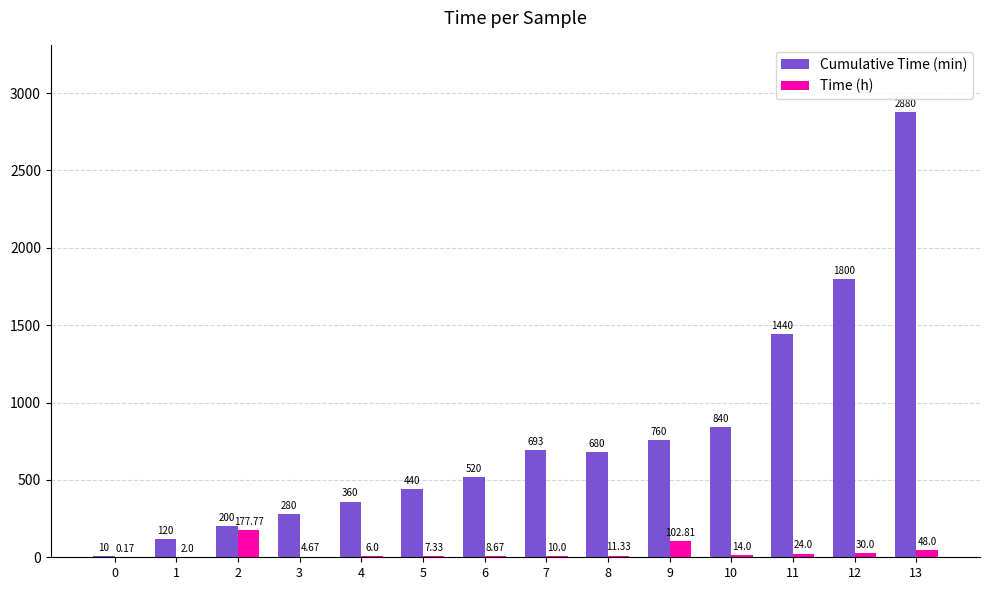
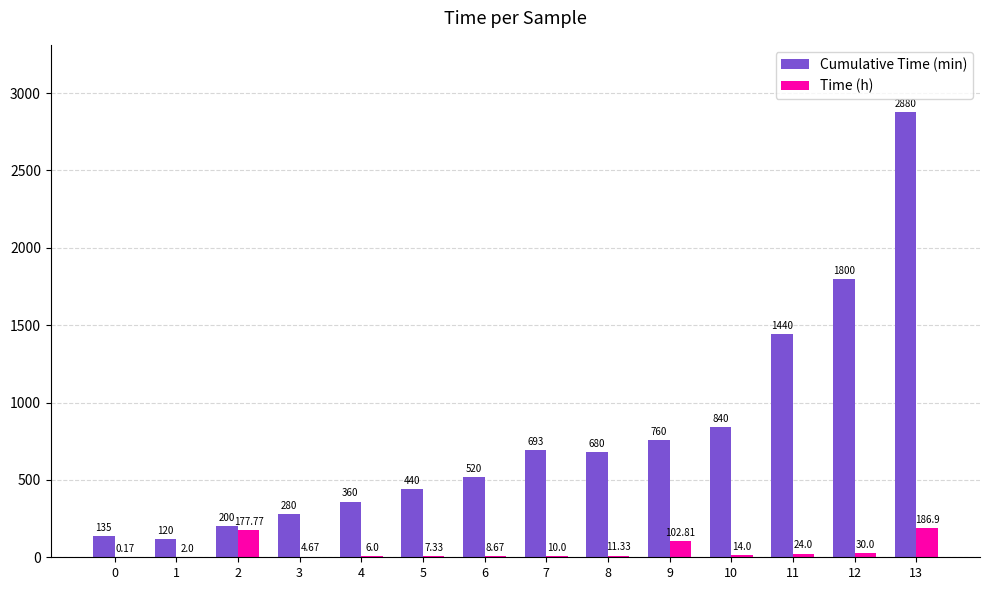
  {
    "Cumulative Time (min)": {
-     "0": 10,
+     "0": 135,
      "1": 120,
      "2": 200,
      "3": 280,
      "4": 360,
      "5": 440,
      "6": 520,
      "7": 693,
      "8": 680,
      "9": 760,
      "10": 840,
      "11": 1440,
      "12": 1800
    },
    "Time (h)": {
      "0": 0.17,
      "1": 2.0,
      "2": 177.77,
      "3": 4.67,
      "4": 6.0,
      "5": 7.33,
      "6": 8.67,
      "7": 10.0,
      "8": 11.33,
      "9": 102.81,
      "10": 14.0,
      "11": 24.0,
      "12": 30.0,
-     "13": 48.0
+     "13": 186.9
    }
  }
